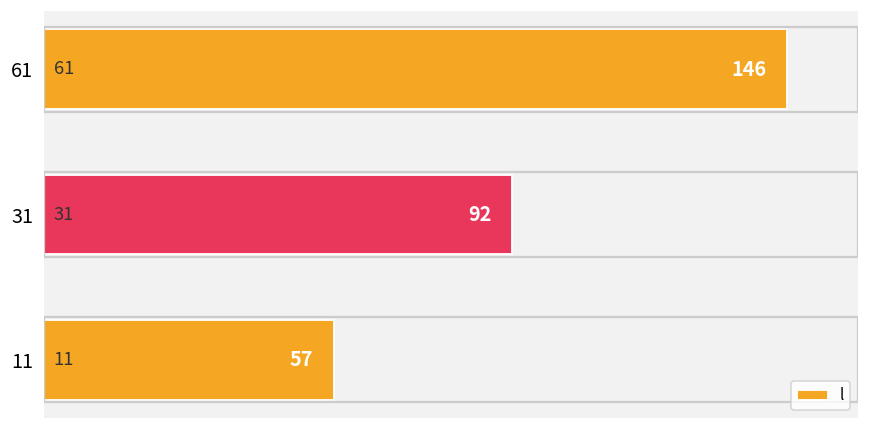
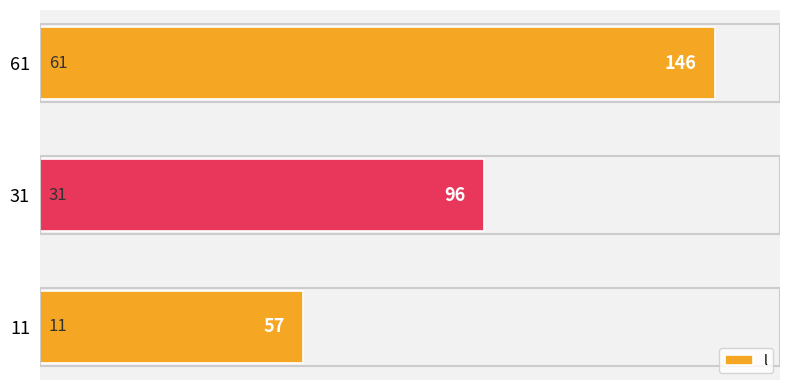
  {
    "61": 146,
-   "31": 92,
+   "31": 96,
    "11": 57
  }
